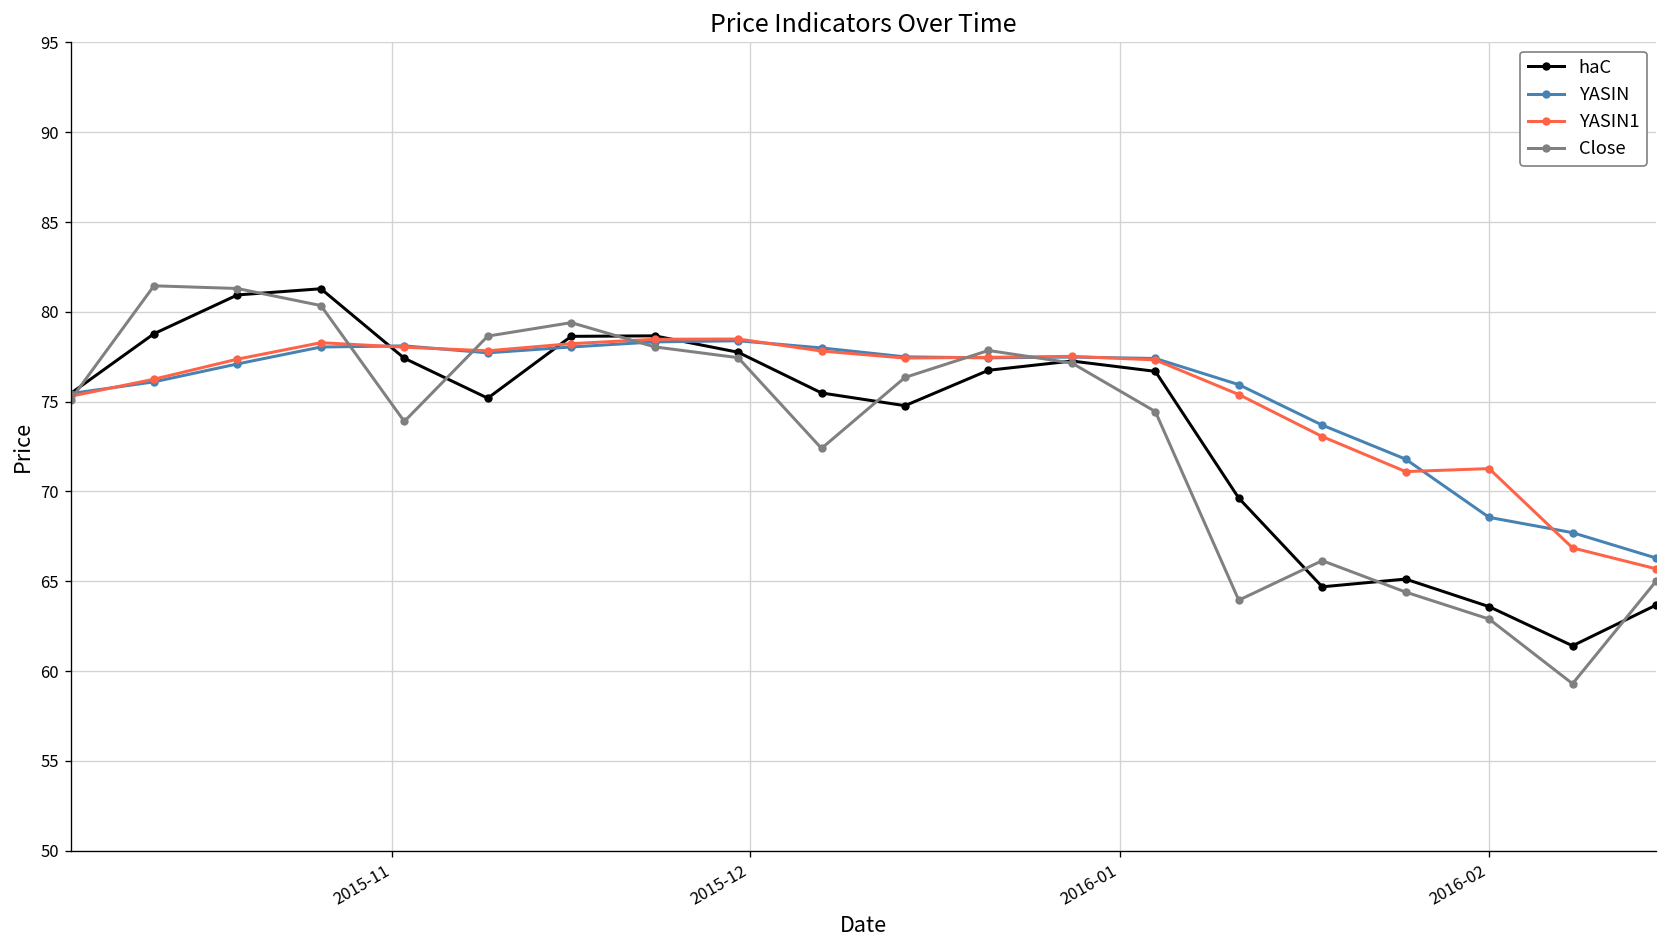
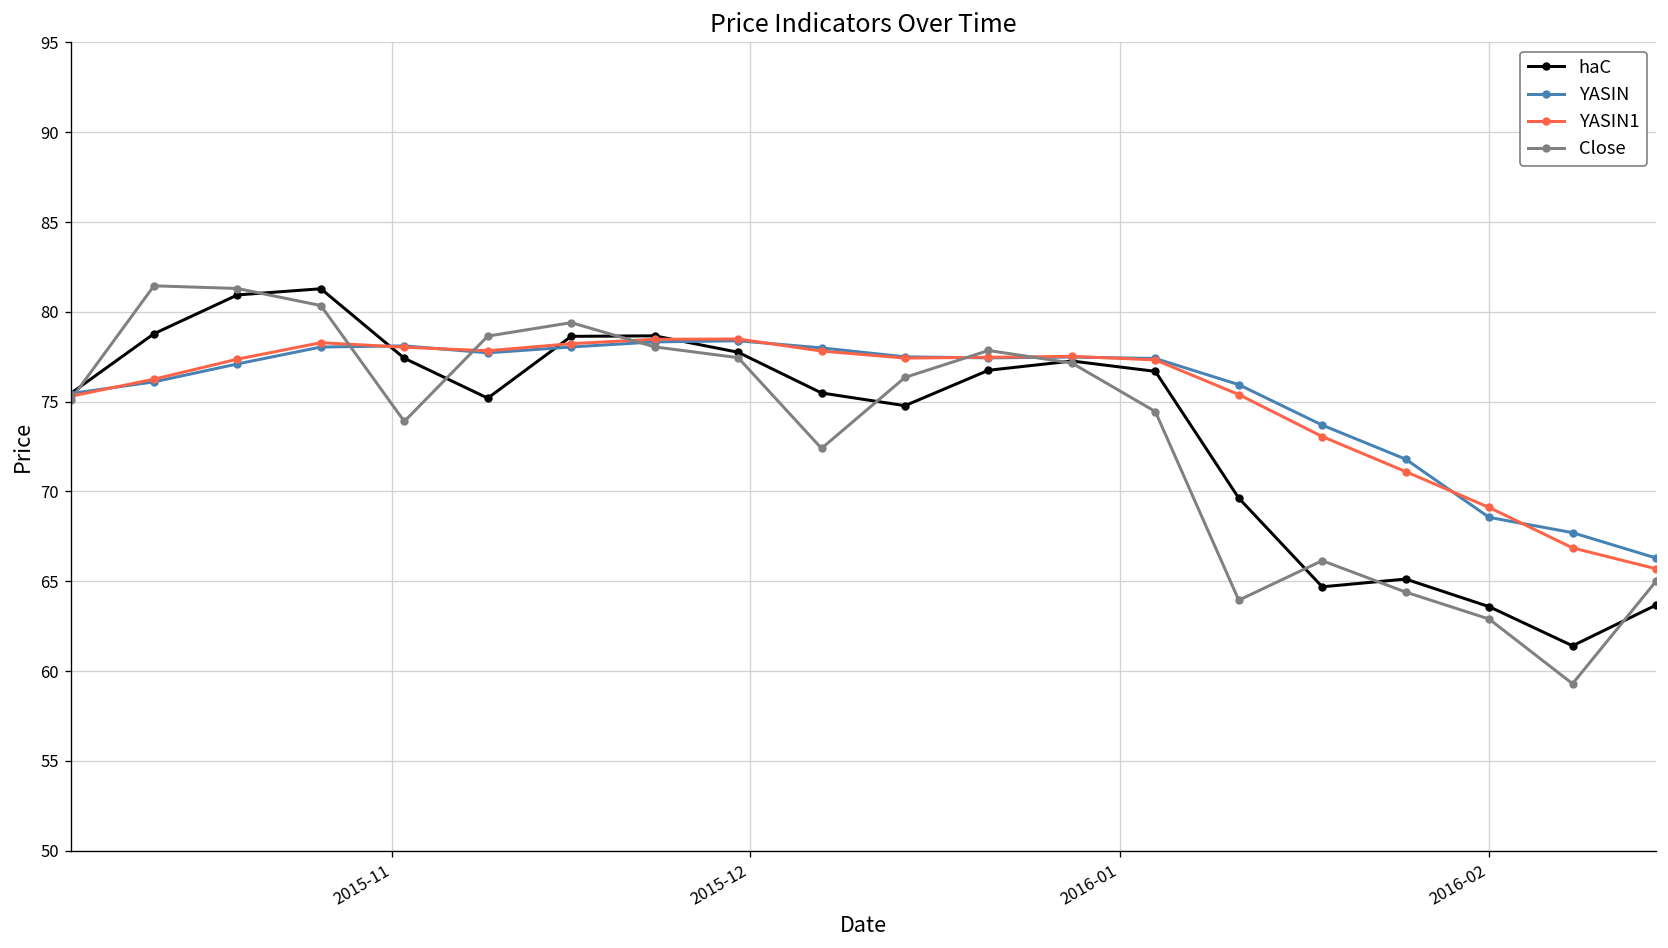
  {
    "haC": {
      "2016-02": 63.6
    },
    "YASIN": {
      "2016-02": 68.6
    },
    "YASIN1": {
-     "2016-02": 71.3
+     "2016-02": 69.1
    },
    "Close": {
      "2016-02": 62.9
    }
  }
